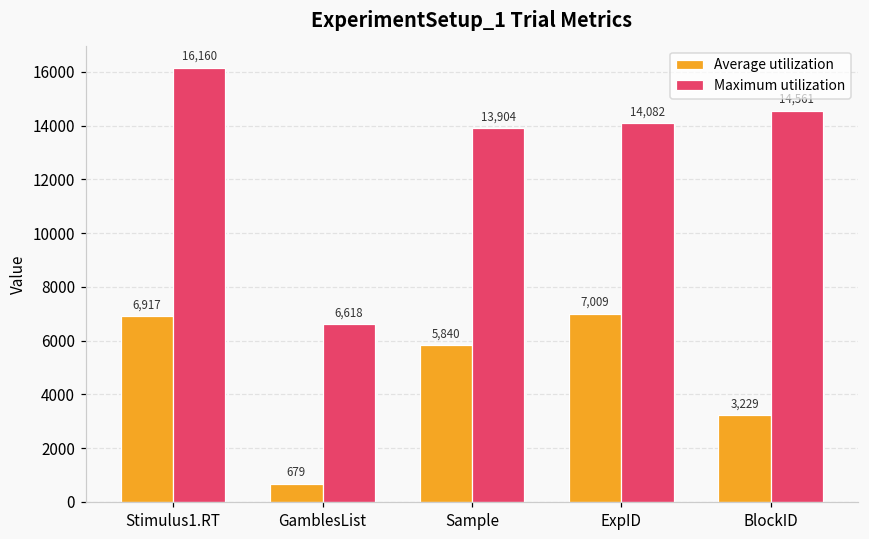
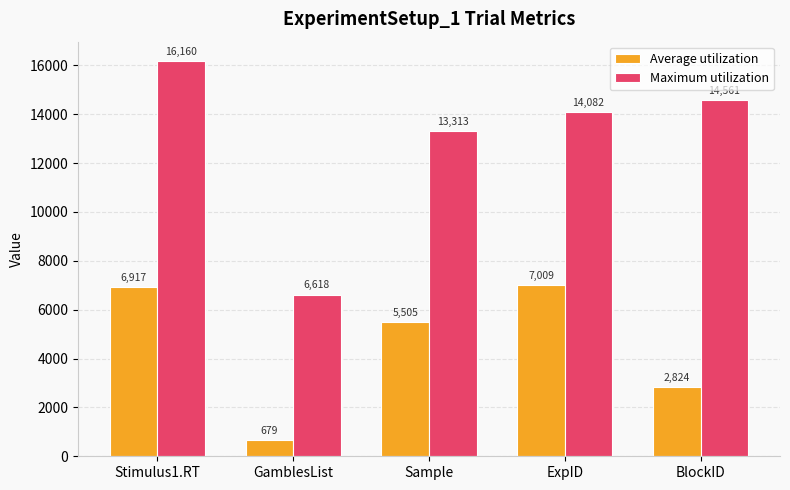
  {
    "Average utilization": {
      "Stimulus1.RT": "6,917",
      "GamblesList": "679",
-     "Sample": "5,840",
+     "Sample": "5,505",
      "ExpID": "7,009",
-     "BlockID": "3,229"
+     "BlockID": "2,824"
    },
    "Maximum utilization": {
      "Stimulus1.RT": "16,160",
      "GamblesList": "6,618",
-     "Sample": "13,904",
+     "Sample": "13,313",
      "ExpID": "14,082"
    }
  }
